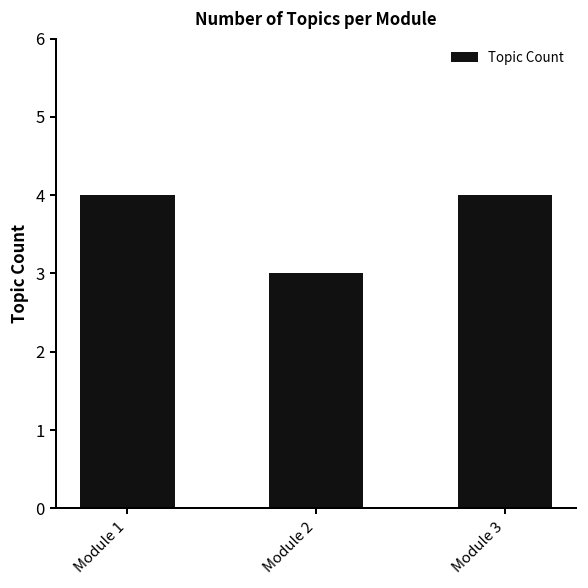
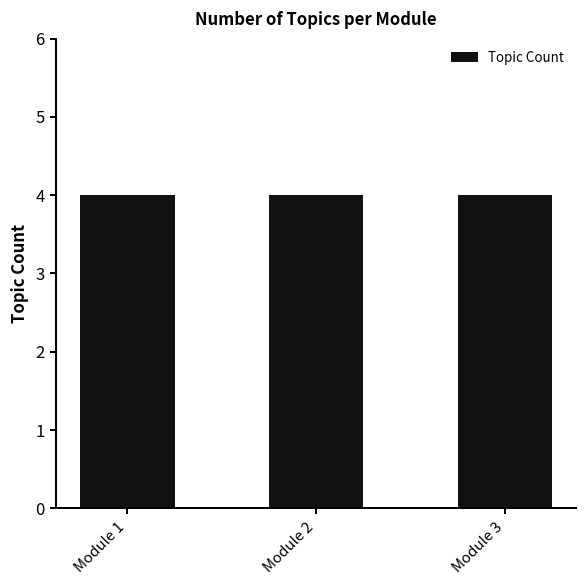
  {
    "Module 1": 4,
-   "Module 2": 3,
+   "Module 2": 4,
    "Module 3": 4
  }
